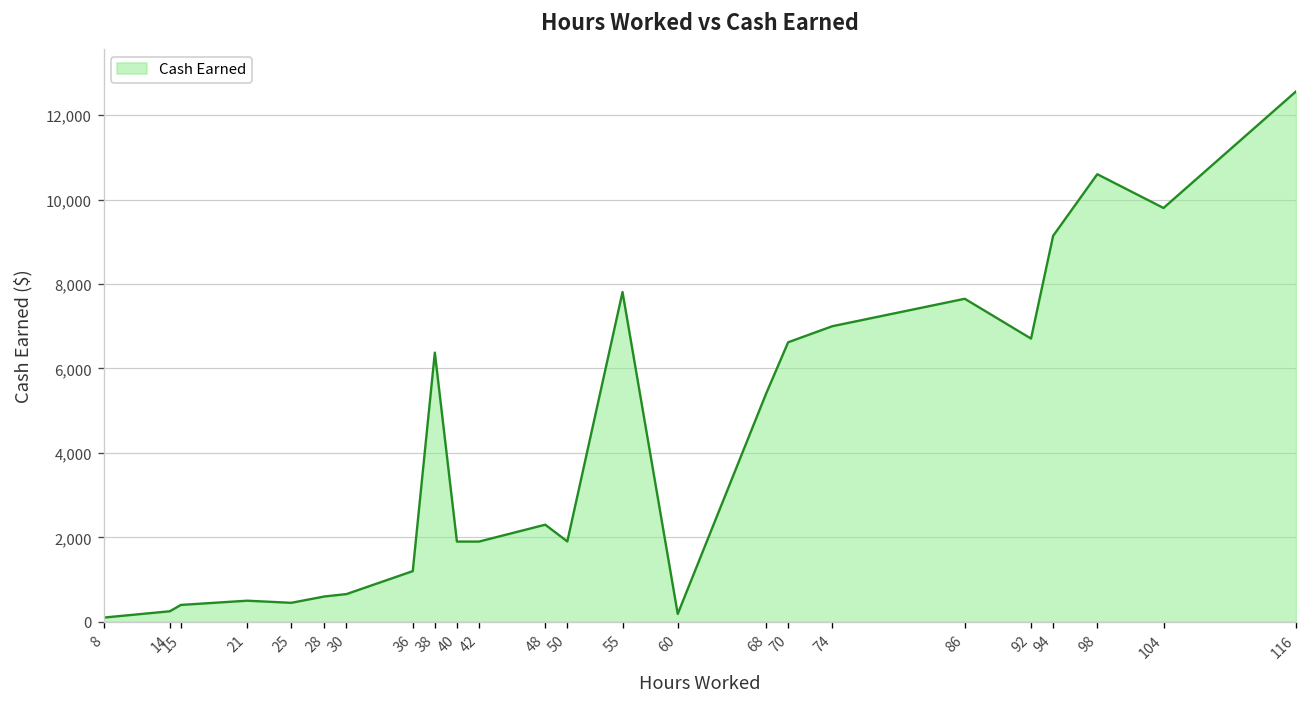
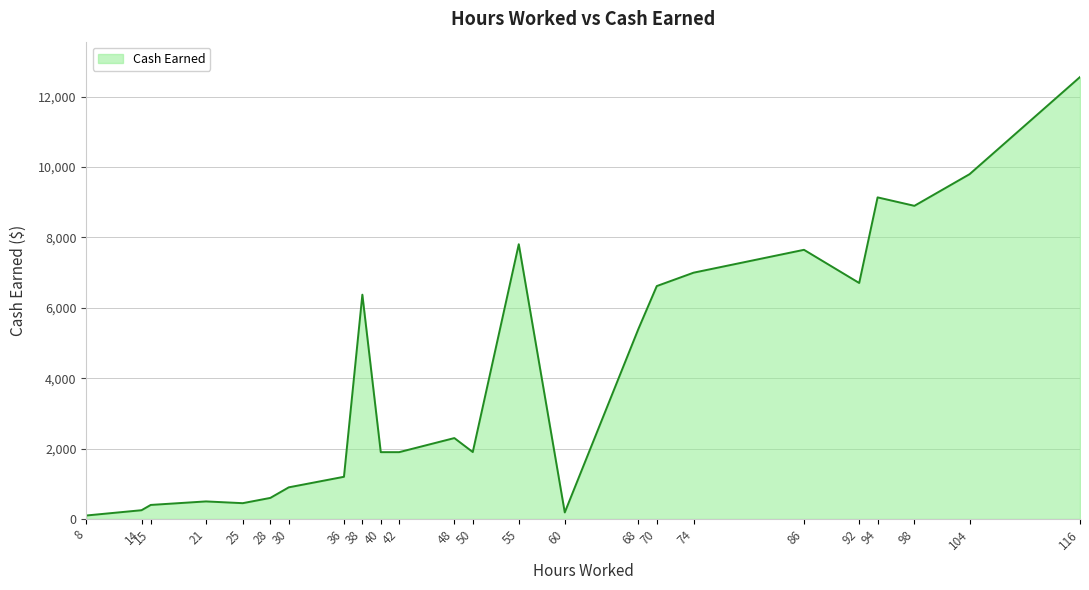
  {
    "8": "100",
    "14": "300",
    "15": "400",
    "21": "500",
    "25": "500",
    "28": "600",
-   "30": "700",
+   "30": "900",
    "36": "1,200",
    "38": "6,400",
    "40": "1,900",
    "42": "1,900",
    "48": "2,300",
    "50": "1,900",
    "55": "7,800",
    "60": "200",
    "68": "5,400",
    "70": "6,600",
    "74": "7,000",
    "86": "7,700",
    "92": "6,700",
    "94": "9,100",
-   "98": "10,600",
+   "98": "8,900",
    "104": "9,800",
    "116": "12,600"
  }
